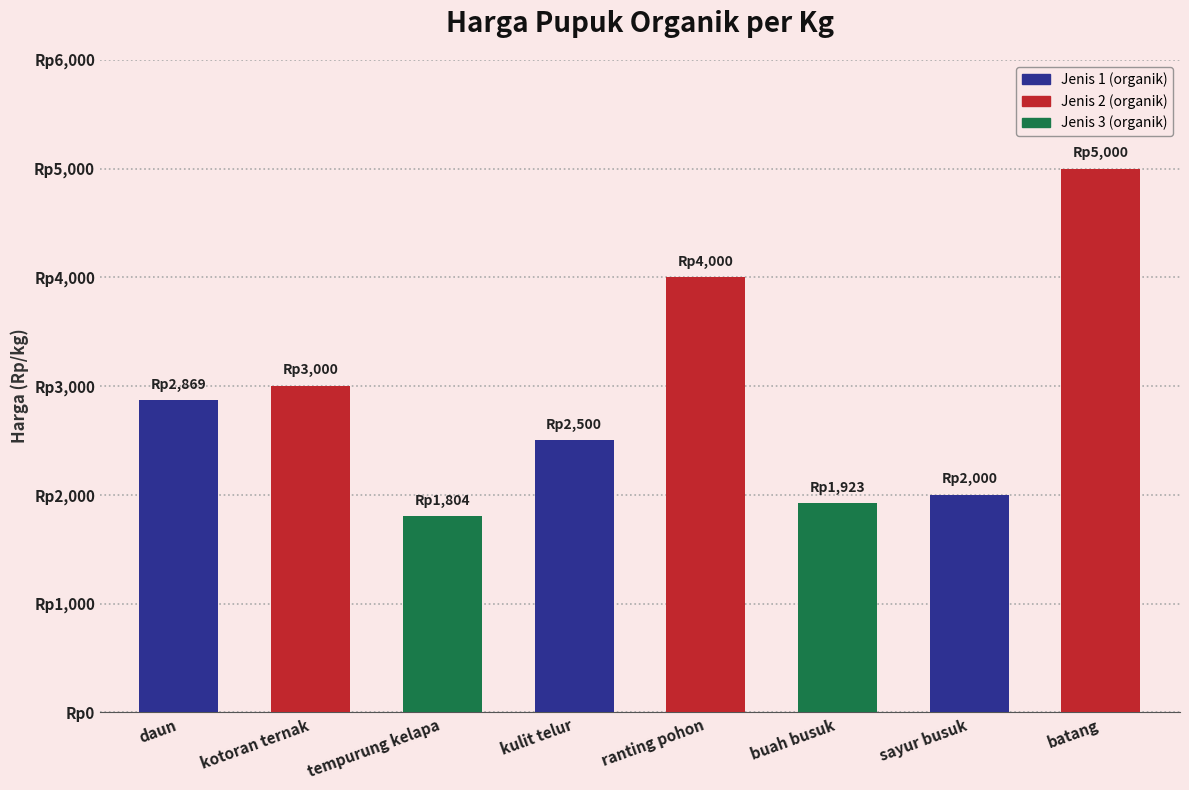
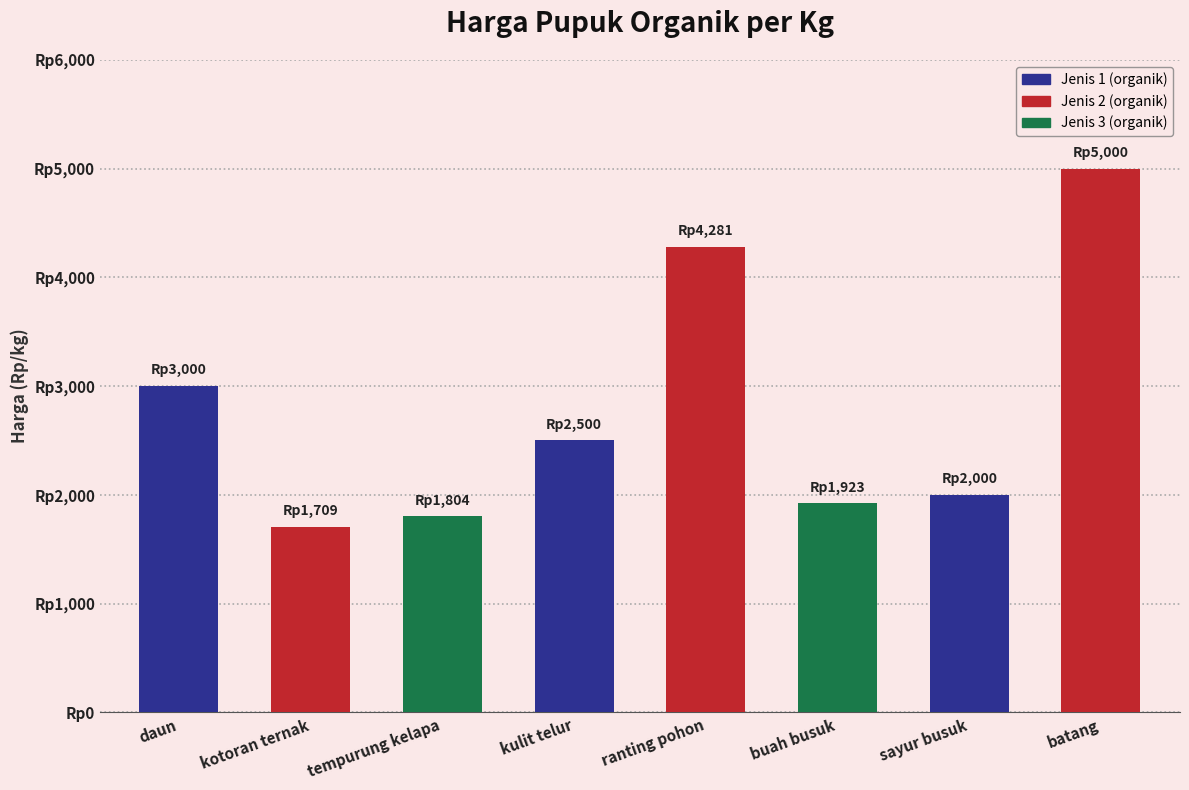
  {
-   "daun": "2,869",
-   "kotoran ternak": "3,000",
-   "ranting pohon": "4,000"
+   "daun": "3,000",
+   "kotoran ternak": "1,709",
+   "ranting pohon": "4,281"
  }
